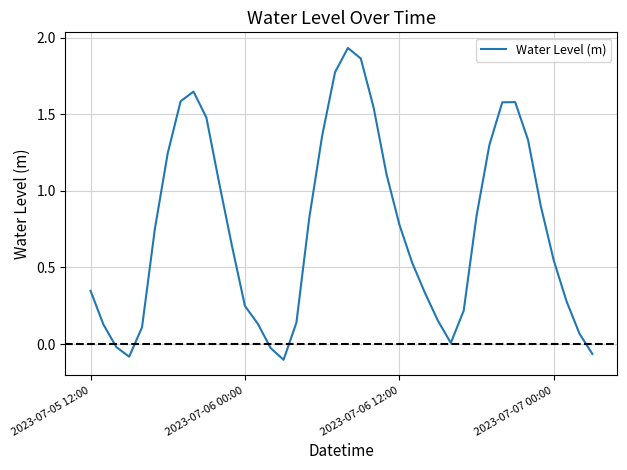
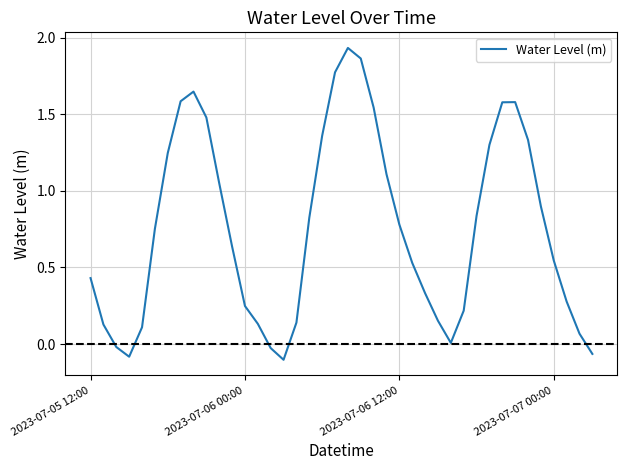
  {
-   "2023-07-05 12:00": 0.35,
+   "2023-07-05 12:00": 0.43,
    "2023-07-06 00:00": 0.25,
    "2023-07-06 12:00": 0.78,
    "2023-07-07 00:00": 0.55
  }
